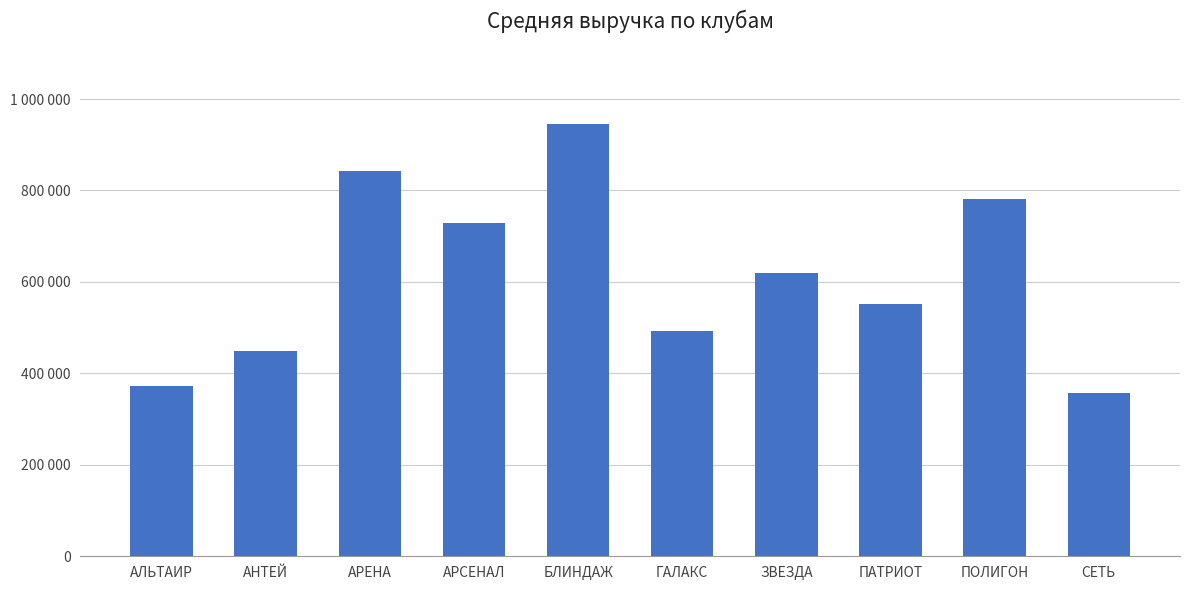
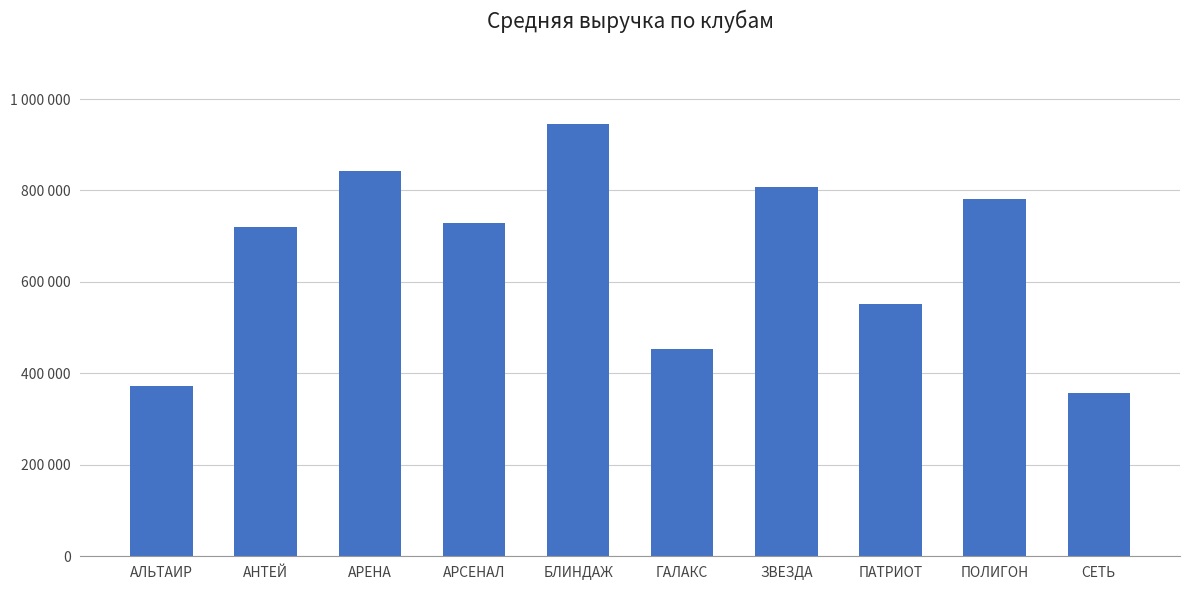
  {
    "АЛЬТАИР": 370000,
-   "АНТЕЙ": 450000,
+   "АНТЕЙ": 720000,
    "АРЕНА": 840000,
    "АРСЕНАЛ": 730000,
    "БЛИНДАЖ": 940000,
-   "ГАЛАКС": 490000,
-   "ЗВЕЗДА": 620000,
+   "ГАЛАКС": 450000,
+   "ЗВЕЗДА": 810000,
    "ПАТРИОТ": 550000,
    "ПОЛИГОН": 780000,
    "СЕТЬ": 360000
  }
